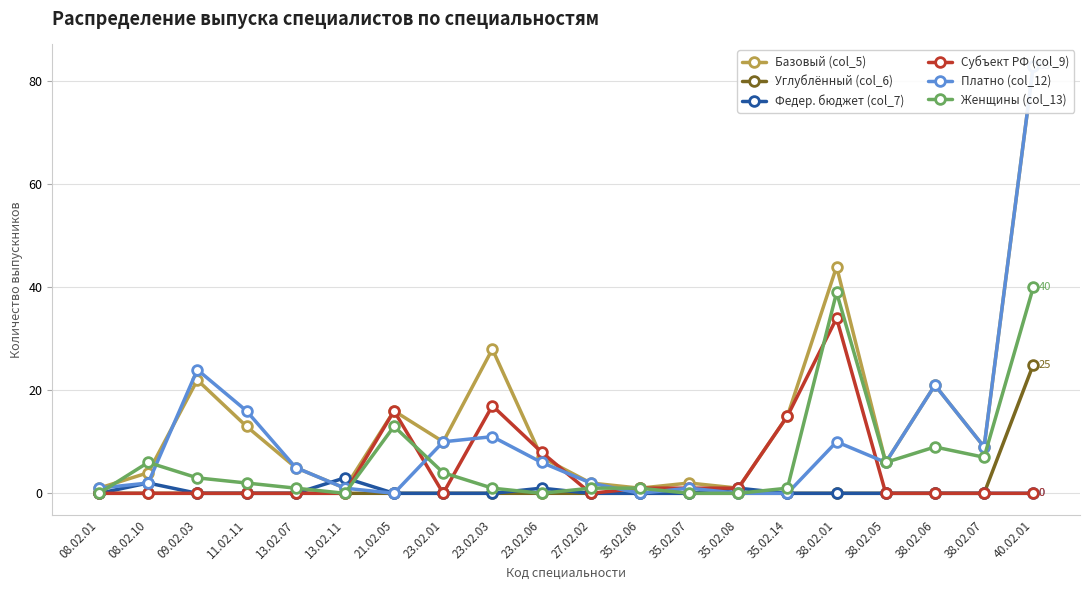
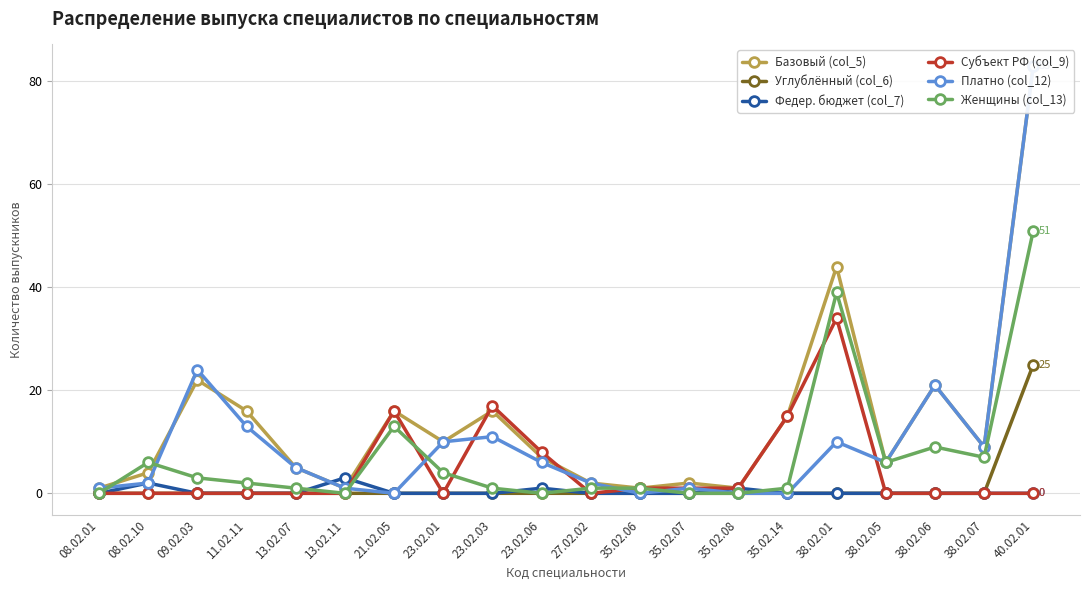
  {
    "Базовый (col_5)": {
      "08.02.10": 4,
      "09.02.03": 22,
-     "11.02.11": 13,
-     "23.02.03": 28,
+     "11.02.11": 16,
+     "23.02.03": 16,
      "23.02.06": 7,
      "35.02.07": 2,
      "38.02.01": 44
    },
    "Углублённый (col_6)": {
      "40.02.01": 25
    },
    "Федер. бюджет (col_7)": {
      "13.02.11": 3,
      "23.02.06": 1
    },
    "Субъект РФ (col_9)": {
      "23.02.03": 17,
      "23.02.06": 8,
      "38.02.01": 34
    },
    "Платно (col_12)": {
      "09.02.03": 24,
-     "11.02.11": 16,
+     "11.02.11": 13,
      "23.02.03": 11,
      "23.02.06": 6,
      "38.02.01": 10
    },
    "Женщины (col_13)": {
-     "40.02.01": 40
+     "40.02.01": 51
    }
  }
